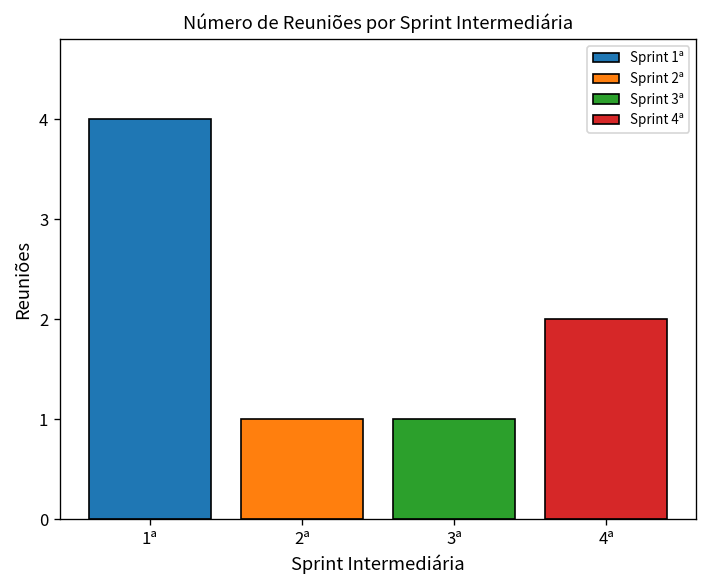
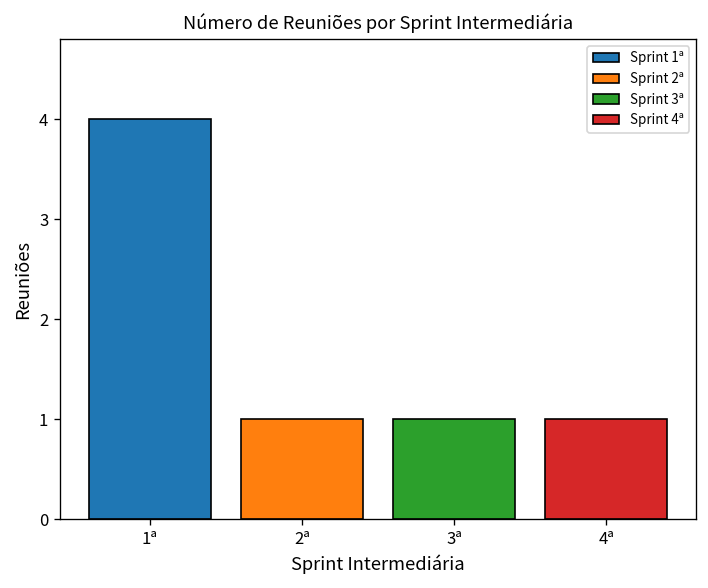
  {
    "1ª": 4,
    "2ª": 1,
    "3ª": 1,
-   "4ª": 2
+   "4ª": 1
  }
